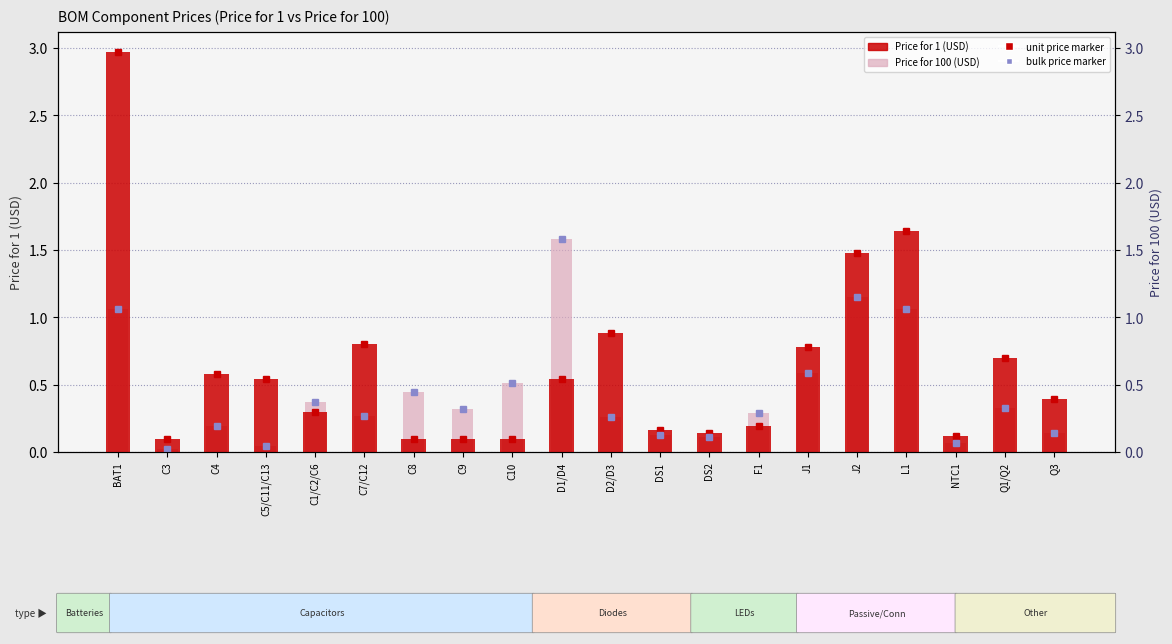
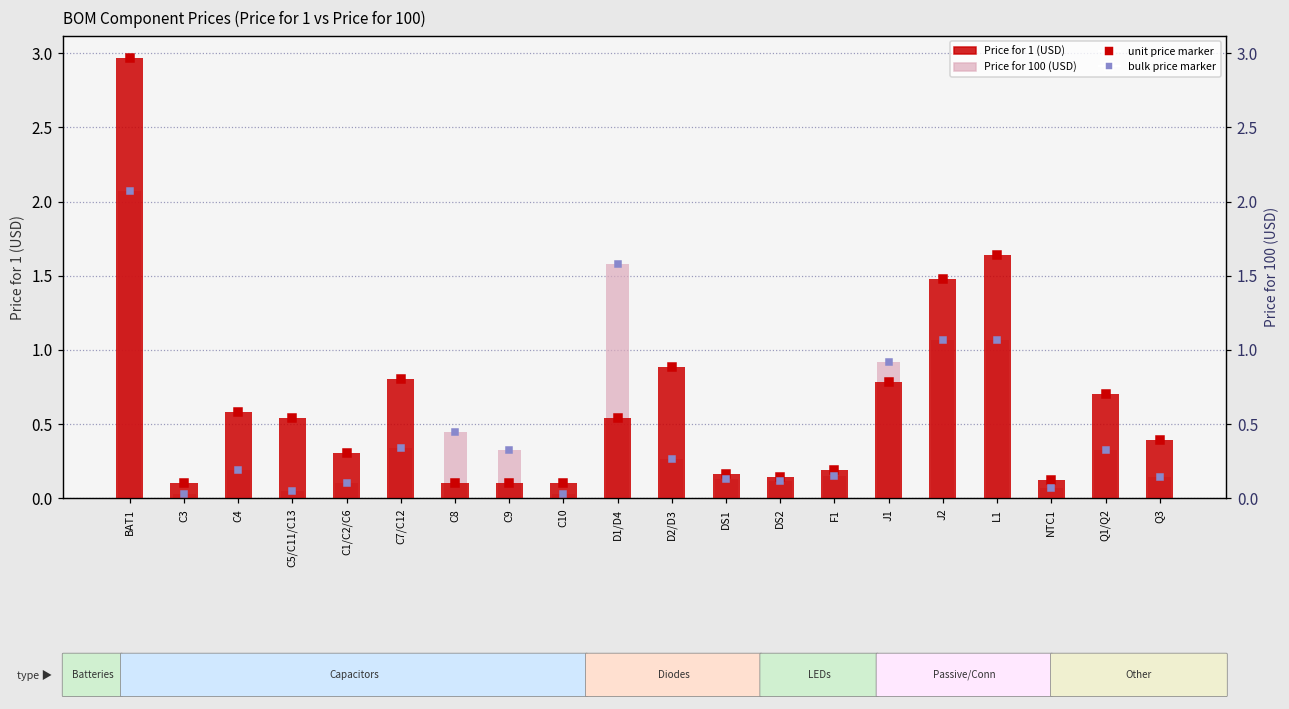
  {
    "Price for 100 (USD)": {
-     "BAT1": 1.06,
-     "C1/C2/C6": 0.37,
-     "C7/C12": 0.27,
+     "BAT1": 2.07,
+     "C1/C2/C6": 0.10,
+     "C7/C12": 0.34,
      "C8": 0.45,
      "C9": 0.32,
-     "C10": 0.51,
+     "C10": 0.02,
      "D1/D4": 1.58,
-     "F1": 0.29,
-     "J1": 0.59,
-     "J2": 1.15
+     "F1": 0.15,
+     "J1": 0.92,
+     "J2": 1.07
    }
  }
